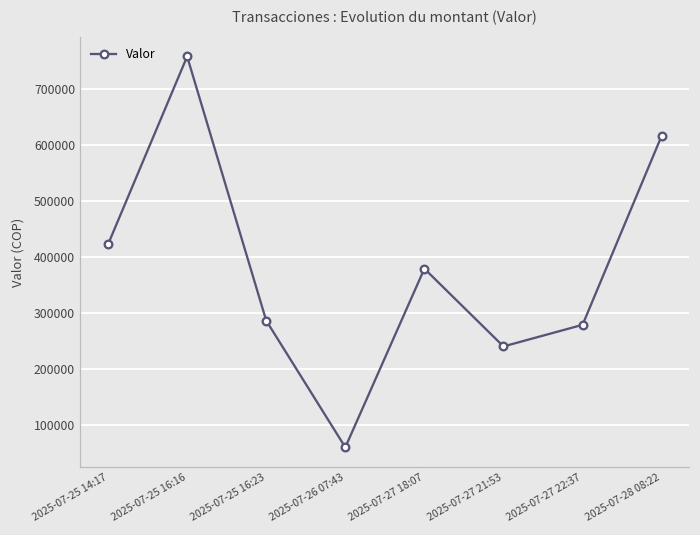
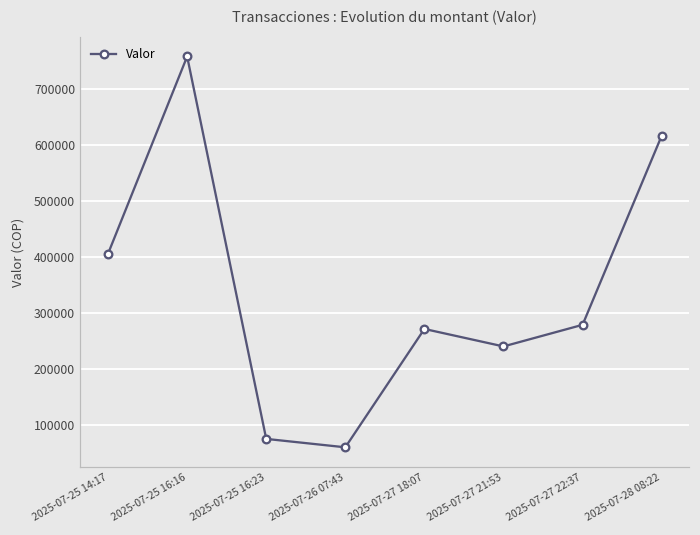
  {
-   "2025-07-25 14:17": 420000,
+   "2025-07-25 14:17": 410000,
    "2025-07-25 16:16": 760000,
-   "2025-07-25 16:23": 290000,
+   "2025-07-25 16:23": 80000,
    "2025-07-26 07:43": 60000,
-   "2025-07-27 18:07": 380000,
+   "2025-07-27 18:07": 270000,
    "2025-07-27 21:53": 240000,
    "2025-07-27 22:37": 280000,
    "2025-07-28 08:22": 620000
  }
